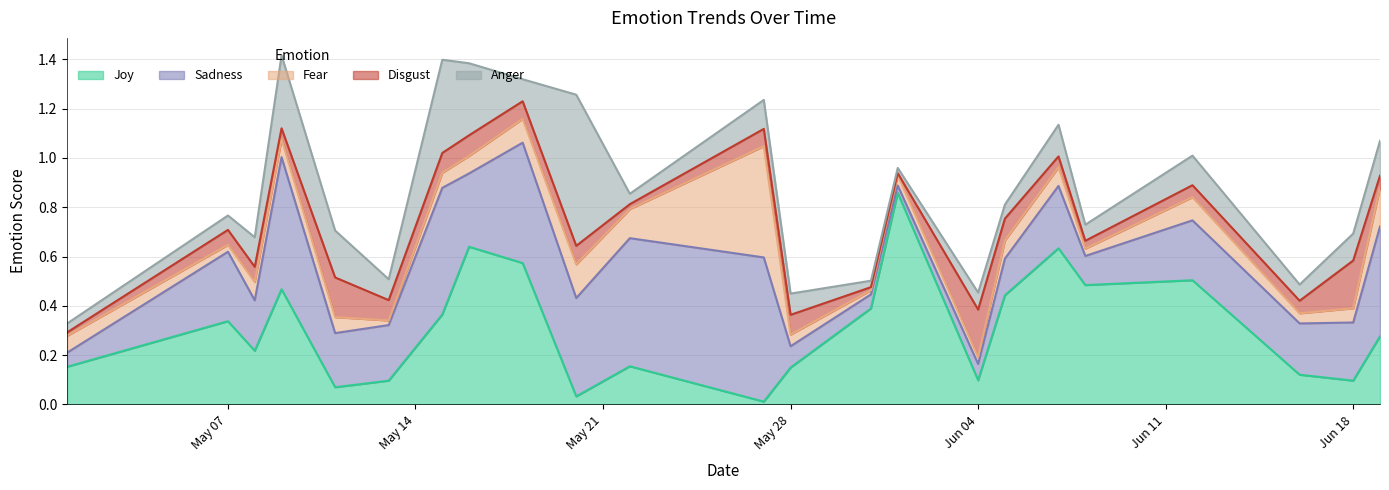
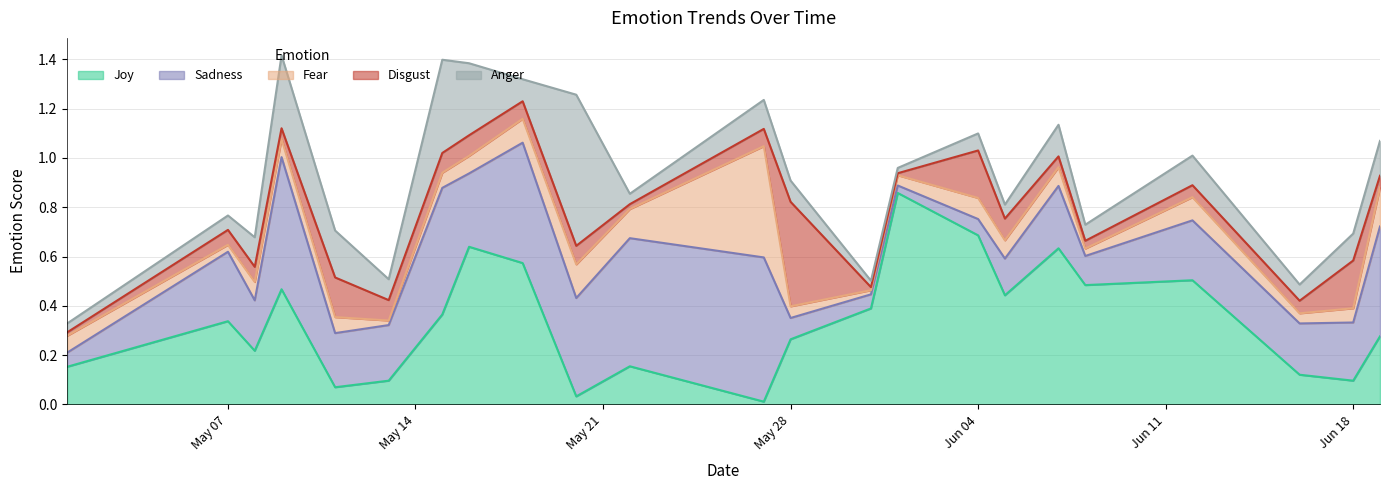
  {
    "Joy": {
      "May 07": 0.34,
-     "May 28": 0.15,
-     "Jun 04": 0.10,
+     "May 28": 0.26,
+     "Jun 04": 0.69,
      "Jun 18": 0.10
    },
    "Fear": {
      "May 07": 0.03,
      "May 28": 0.05,
-     "Jun 04": 0.03,
+     "Jun 04": 0.09,
      "Jun 18": 0.06
    },
    "Disgust": {
      "May 07": 0.06,
-     "May 28": 0.08,
+     "May 28": 0.42,
      "Jun 04": 0.19,
      "Jun 18": 0.19
    }
  }
